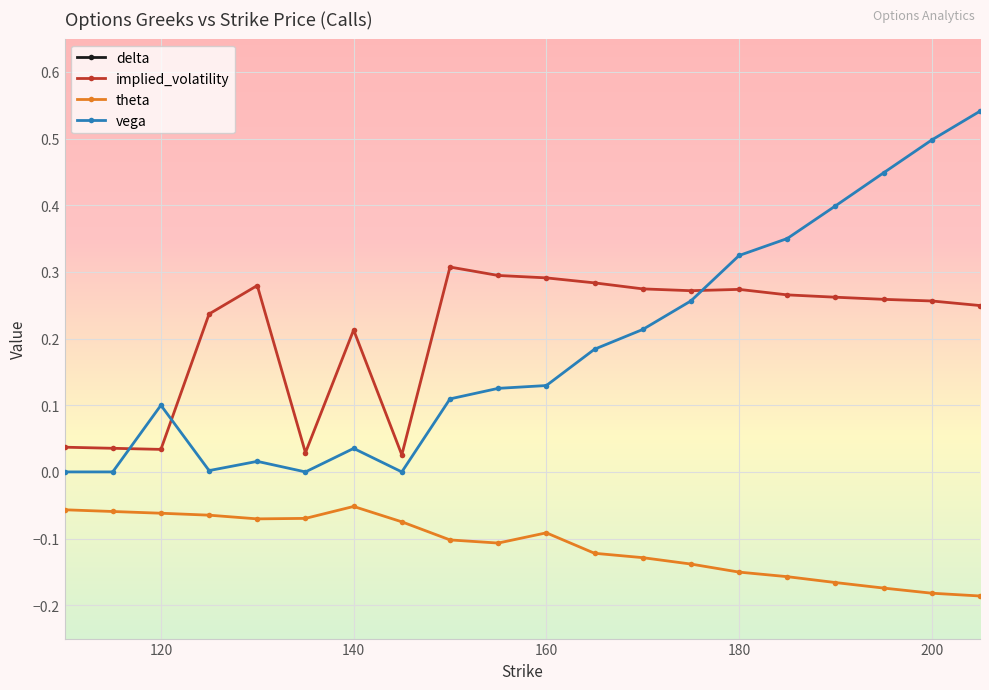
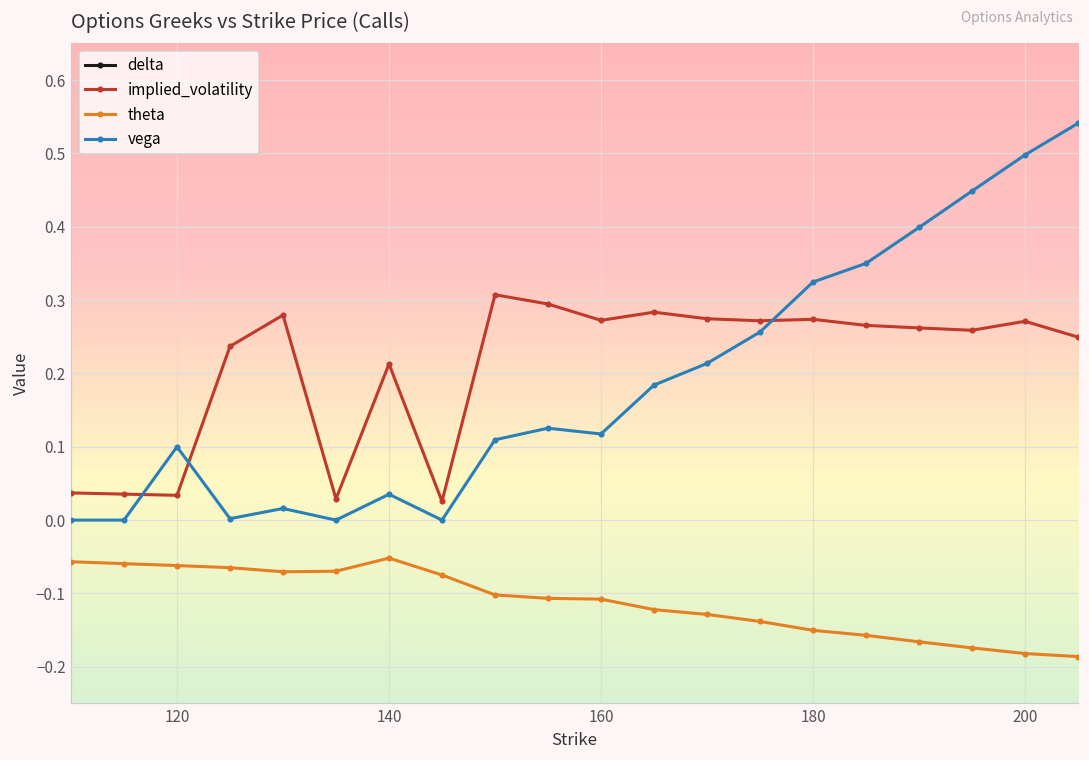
  {
    "implied_volatility": {
      "120": 0.03,
      "140": 0.21,
-     "160": 0.29,
+     "160": 0.27,
      "180": 0.27,
-     "200": 0.26
+     "200": 0.27
    },
    "theta": {
      "120": -0.06,
      "140": -0.05,
-     "160": -0.09,
+     "160": -0.11,
      "180": -0.15,
      "200": -0.18
    },
    "vega": {
      "120": 0.10,
      "140": 0.04,
-     "160": 0.13,
+     "160": 0.12,
      "180": 0.32,
      "200": 0.50
    }
  }
